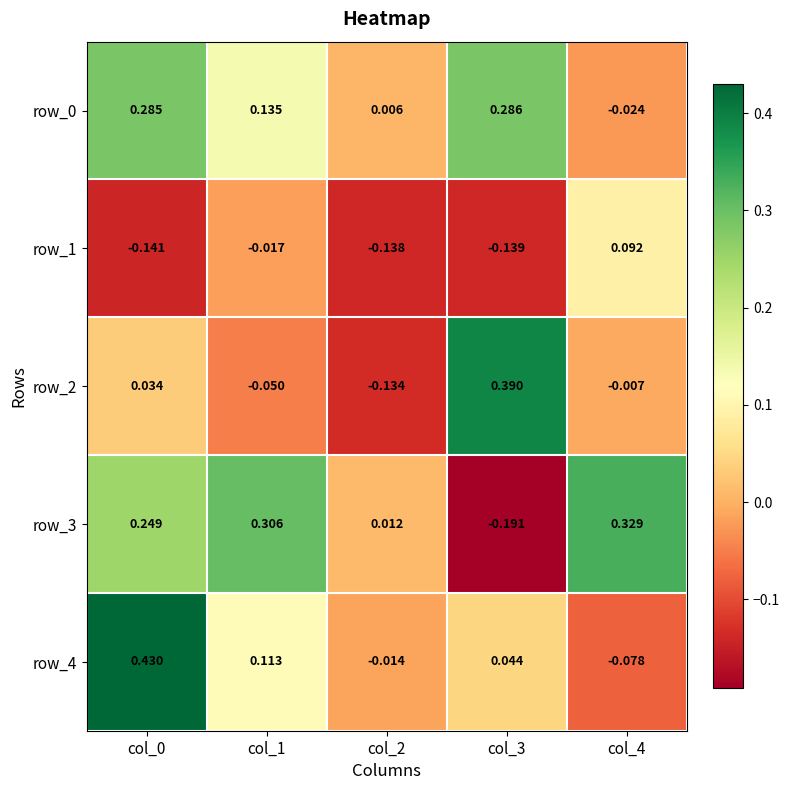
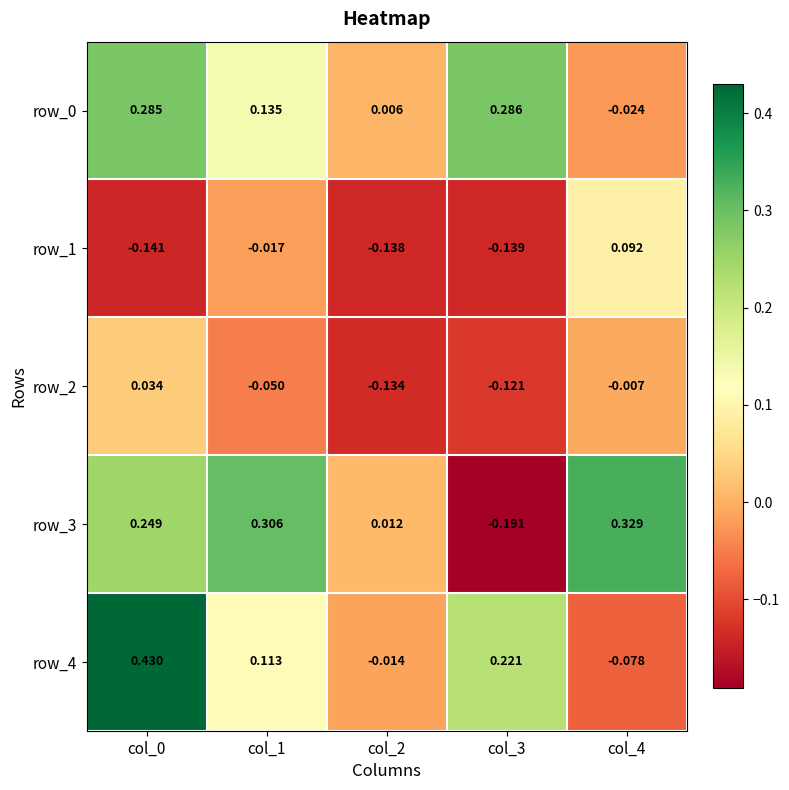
  {
    "row_0": {
      "col_0": 0.285,
      "col_1": 0.135,
      "col_2": 0.006,
      "col_3": 0.286,
      "col_4": -0.024
    },
    "row_1": {
      "col_0": -0.141,
      "col_1": -0.017,
      "col_2": -0.138,
      "col_3": -0.139,
      "col_4": 0.092
    },
    "row_2": {
      "col_0": 0.034,
      "col_1": -0.050,
      "col_2": -0.134,
-     "col_3": 0.390,
+     "col_3": -0.121,
      "col_4": -0.007
    },
    "row_3": {
      "col_0": 0.249,
      "col_1": 0.306,
      "col_2": 0.012,
      "col_3": -0.191,
      "col_4": 0.329
    },
    "row_4": {
      "col_0": 0.430,
      "col_1": 0.113,
      "col_2": -0.014,
-     "col_3": 0.044,
+     "col_3": 0.221,
      "col_4": -0.078
    }
  }
